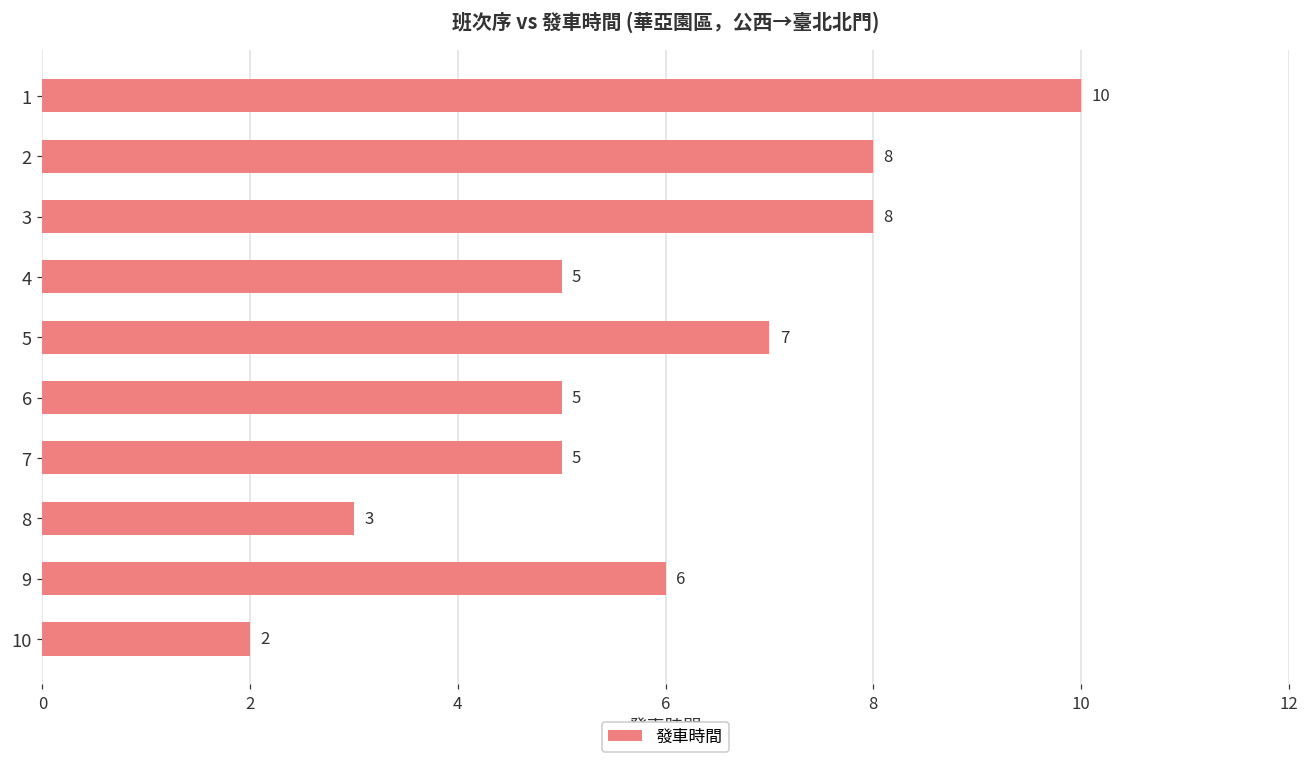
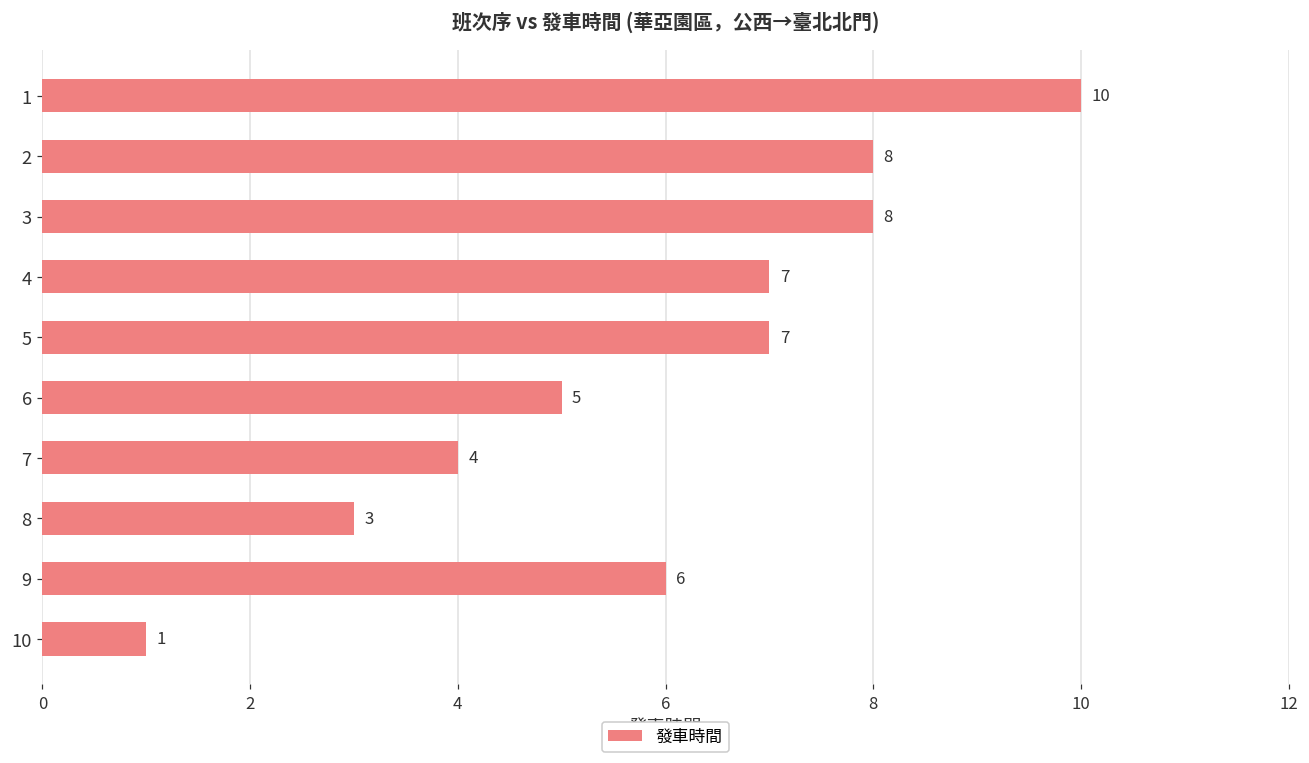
  {
    "1": 10,
    "2": 8,
    "3": 8,
-   "4": 5,
+   "4": 7,
    "5": 7,
    "6": 5,
-   "7": 5,
+   "7": 4,
    "8": 3,
    "9": 6,
-   "10": 2
+   "10": 1
  }
